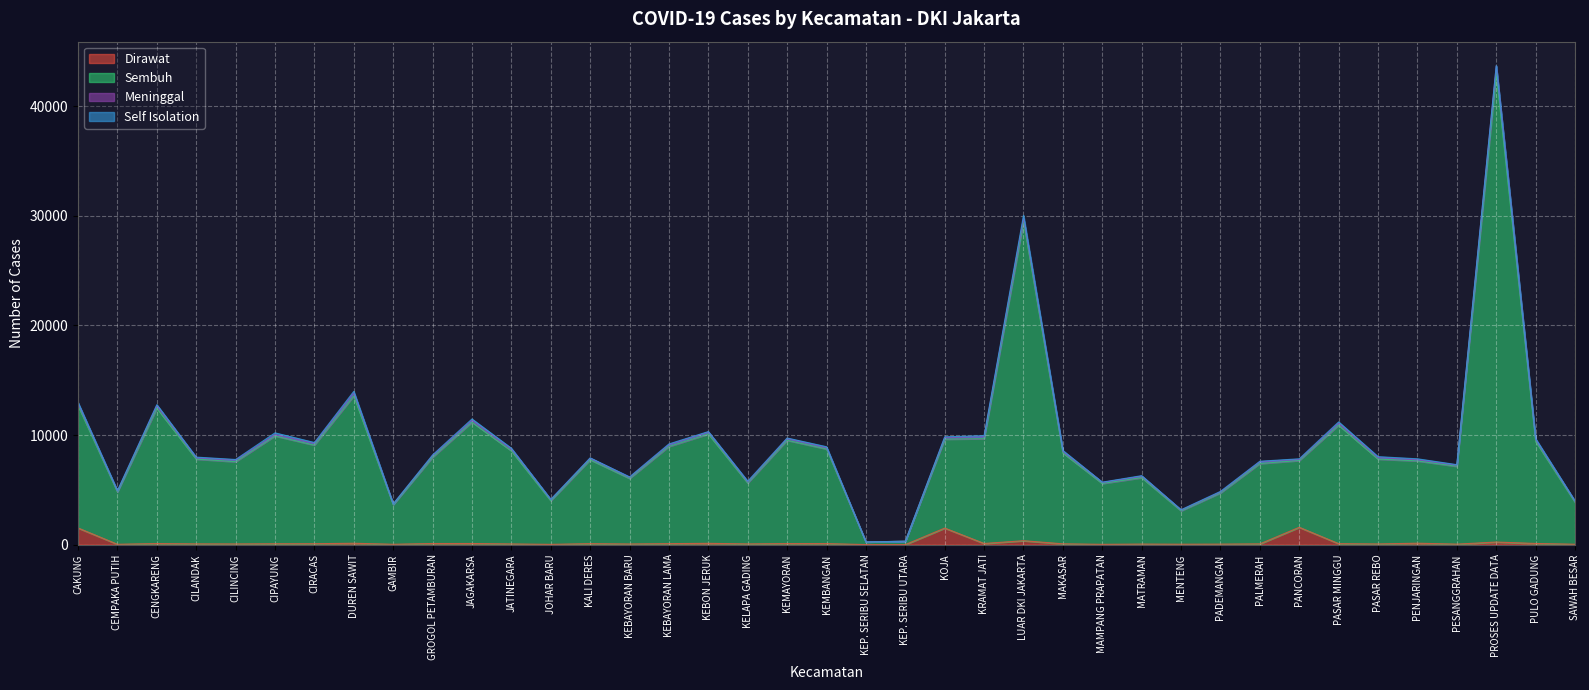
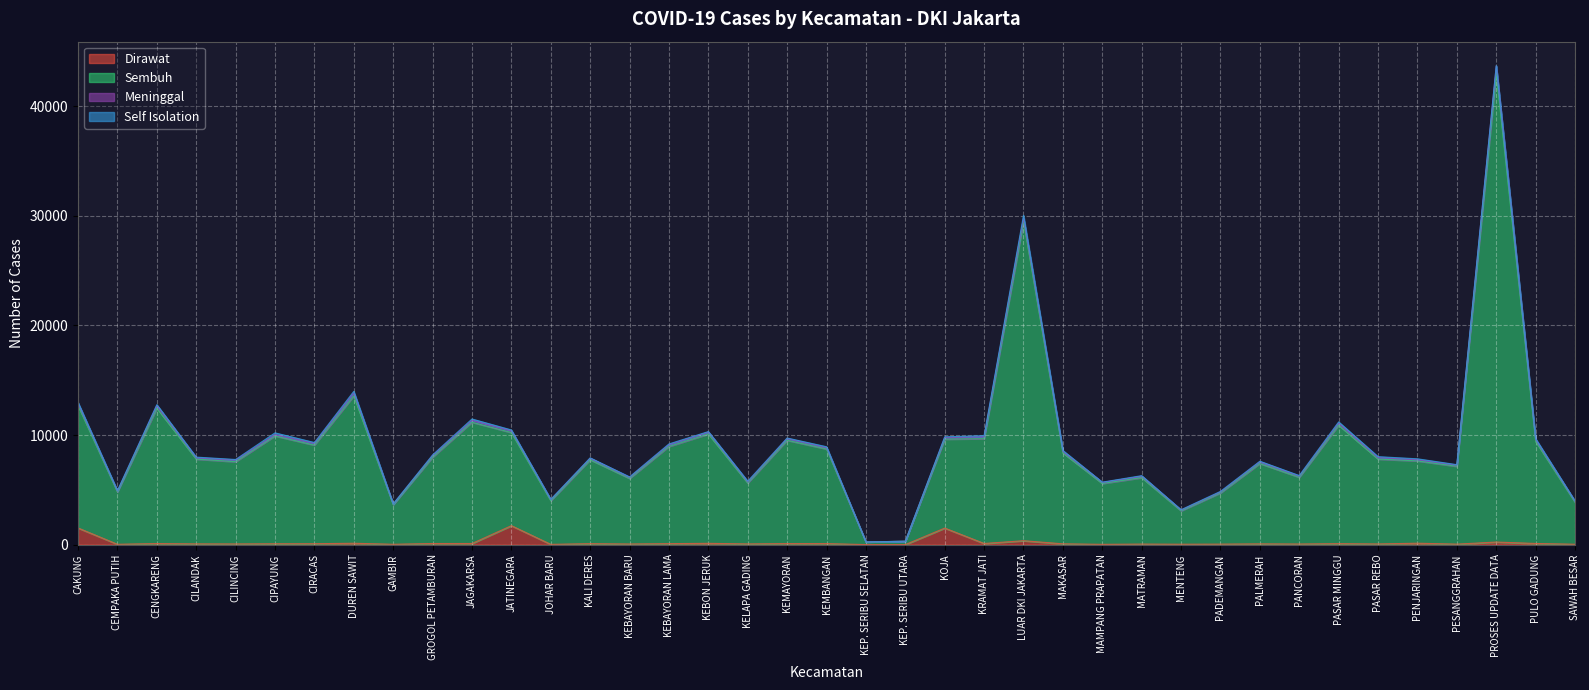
  {
    "Dirawat": {
      "CAKUNG": 1500,
      "CEMPAKA PUTIH": 0,
      "CENGKARENG": 100,
      "CILANDAK": 100,
      "CILINCING": 100,
      "CIPAYUNG": 100,
      "CIRACAS": 100,
      "DUREN SAWIT": 100,
      "GAMBIR": 0,
      "GROGOL PETAMBURAN": 100,
      "JAGAKARSA": 100,
-     "JATINEGARA": 100,
+     "JATINEGARA": 1700,
      "JOHAR BARU": 0,
      "KALI DERES": 100,
      "KEBAYORAN BARU": 100,
      "KEBAYORAN LAMA": 100,
      "KEBON JERUK": 100,
      "KELAPA GADING": 100,
      "KEMAYORAN": 100,
      "KEMBANGAN": 100,
      "KEP. SERIBU SELATAN": 0,
      "KEP. SERIBU UTARA": 0,
      "KOJA": 1500,
      "KRAMAT JATI": 100,
      "LUAR DKI JAKARTA": 400,
      "MAKASAR": 100,
      "MAMPANG PRAPATAN": 0,
      "MATRAMAN": 0,
      "MENTENG": 0,
      "PADEMANGAN": 0,
      "PALMERAH": 100,
-     "PANCORAN": 1600,
+     "PANCORAN": 100,
      "PASAR MINGGU": 100,
      "PASAR REBO": 100,
      "PENJARINGAN": 100,
      "PESANGGRAHAN": 0,
      "PROSES UPDATE DATA": 200,
      "PULO GADUNG": 100,
      "SAWAH BESAR": 0
    },
    "Sembuh": {
      "CENGKARENG": 12400,
      "DUREN SAWIT": 13400,
      "LUAR DKI JAKARTA": 29200,
      "PROSES UPDATE DATA": 42800
    },
    "Meninggal": {
      "LUAR DKI JAKARTA": 300
    },
    "Self Isolation": {
      "LUAR DKI JAKARTA": 300
    }
  }
